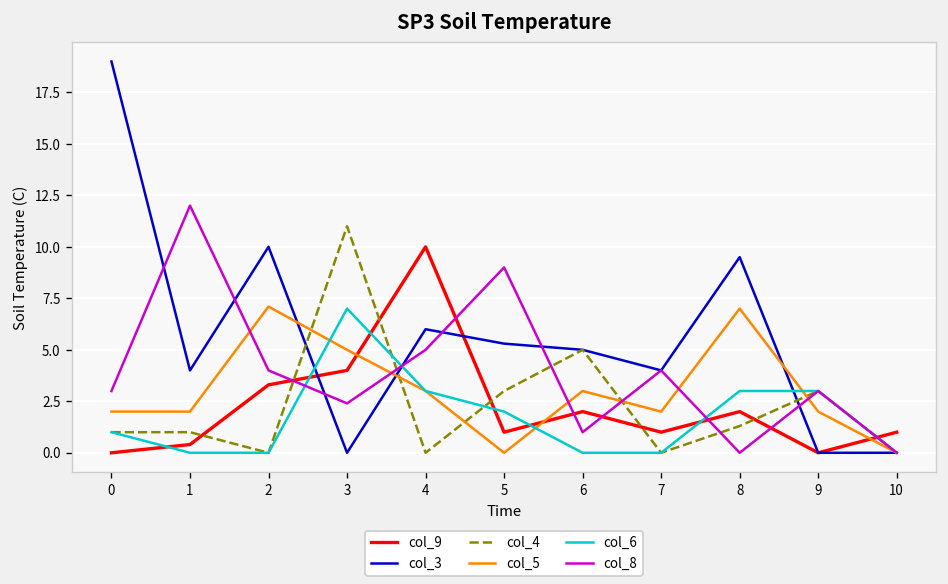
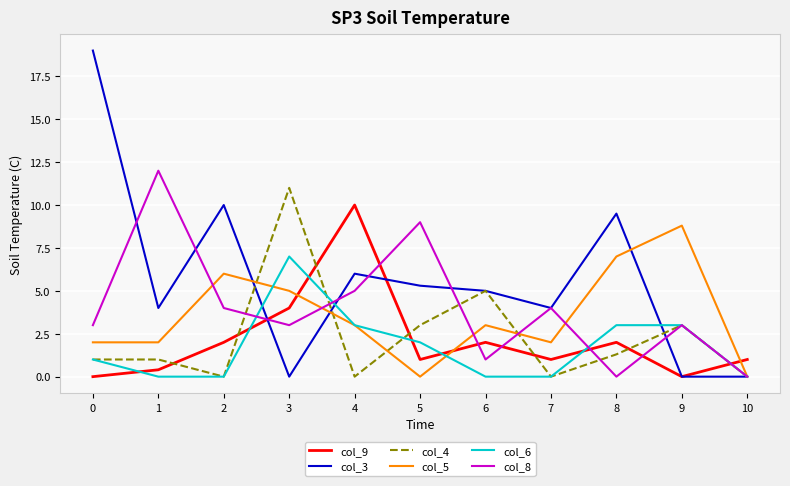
  {
    "col_9": {
      "0": 0.0,
      "1": 0.4,
-     "2": 3.3,
+     "2": 2.0,
      "3": 4.0,
      "4": 10.0,
      "5": 1.0,
      "6": 2.0,
      "7": 1.0,
      "8": 2.0,
      "10": 1.0
    },
    "col_3": {
      "0": 19.0,
      "1": 4.0,
      "2": 10.0,
      "3": 0.0,
      "4": 6.0,
      "5": 5.3,
      "8": 9.5
    },
    "col_4": {
      "1": 1.0,
      "3": 11.0,
      "4": 0.0,
      "5": 3.0,
      "8": 1.3
    },
    "col_5": {
      "0": 2.0,
      "1": 2.0,
-     "2": 7.1,
+     "2": 6.0,
      "3": 5.0,
      "5": 0.0,
      "6": 3.0,
      "7": 2.0,
      "8": 7.0,
-     "9": 2.0
+     "9": 8.8
    },
    "col_6": {
      "1": 0.0,
      "3": 7.0,
      "5": 2.0,
      "6": 0.0,
      "8": 3.0
    },
    "col_8": {
      "0": 3.0,
      "1": 12.0,
      "2": 4.0,
-     "3": 2.4,
+     "3": 3.0,
      "4": 5.0,
      "5": 9.0,
      "6": 1.0,
      "8": 0.0
    }
  }
